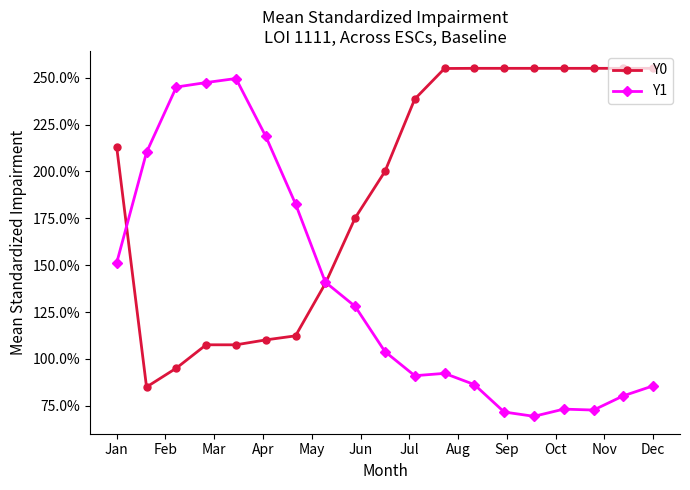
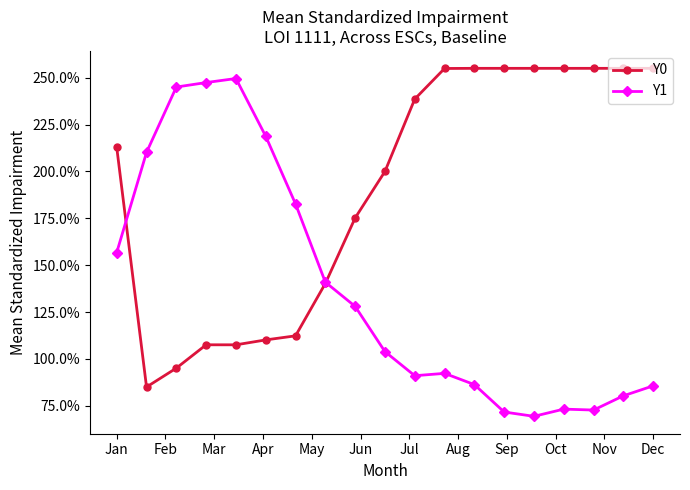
  {
    "Y0": {
      "Jan": "213%"
    },
    "Y1": {
-     "Jan": "151%",
+     "Jan": "157%",
      "Dec": "86%"
    }
  }
